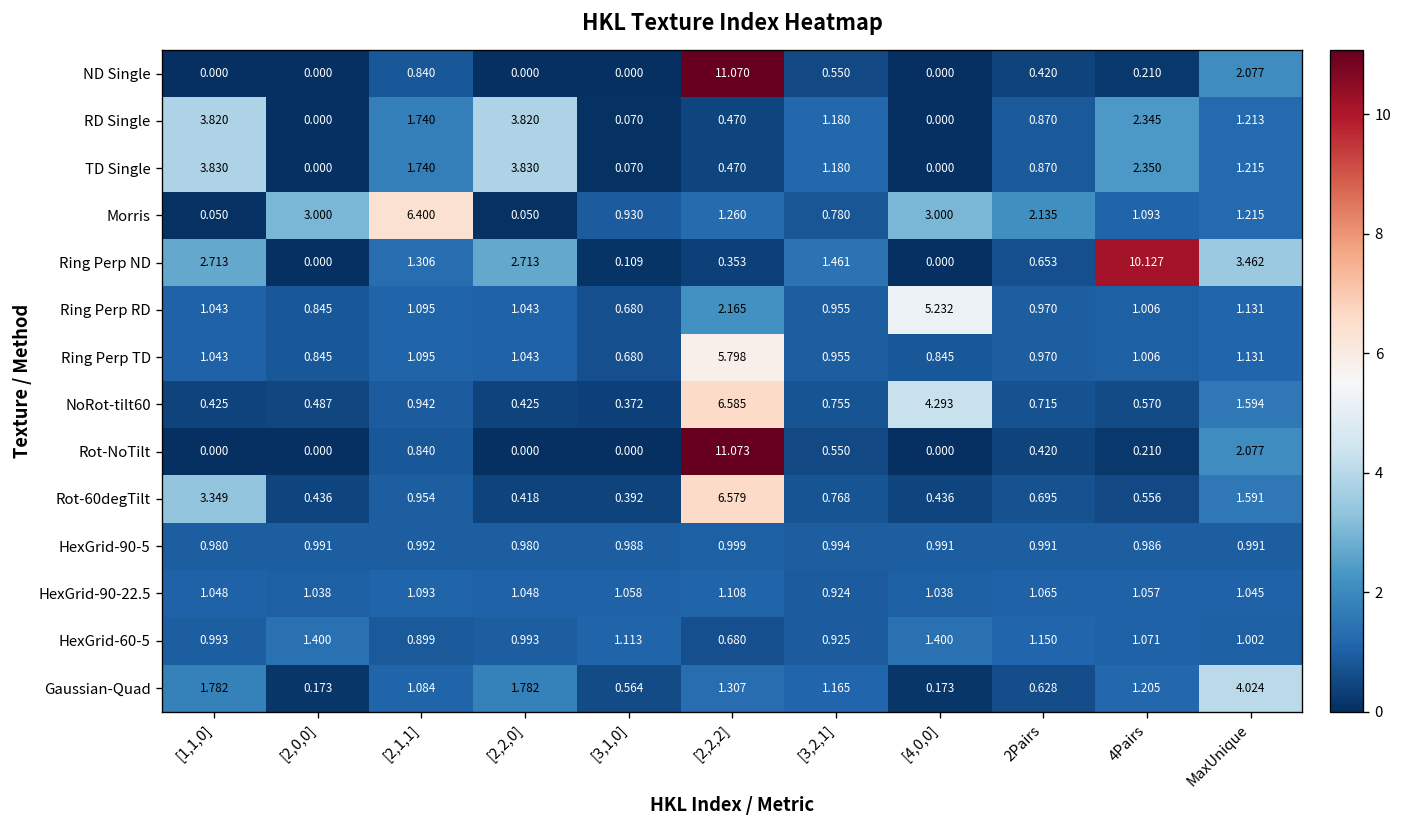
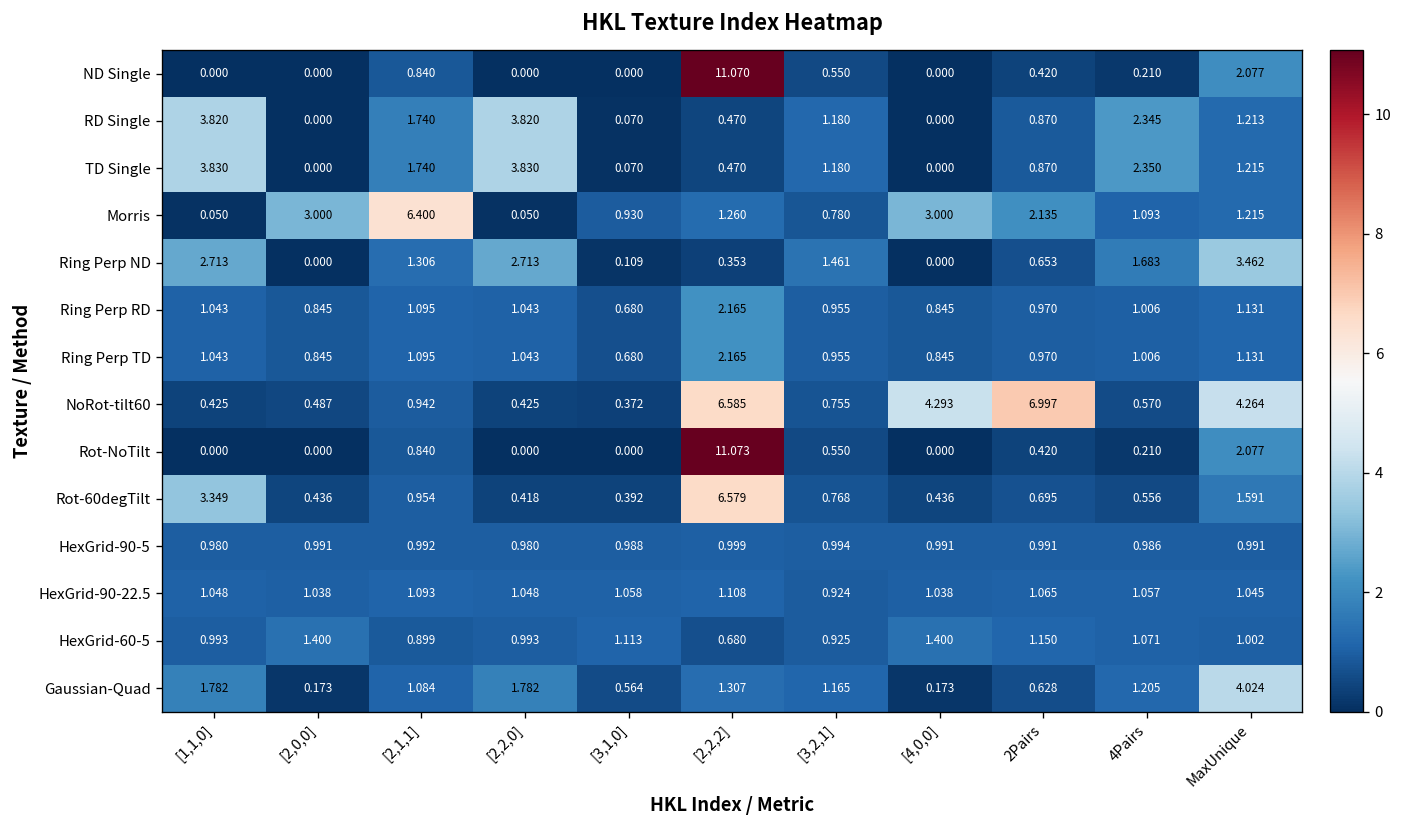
  {
    "ND Single": {
      "[1,1,0]": 0.000,
      "[2,0,0]": 0.000,
      "[2,1,1]": 0.840,
      "[2,2,0]": 0.000,
      "[3,1,0]": 0.000,
      "[2,2,2]": 11.070,
      "[3,2,1]": 0.550,
      "[4,0,0]": 0.000,
      "2Pairs": 0.420,
      "4Pairs": 0.210,
      "MaxUnique": 2.077
    },
    "RD Single": {
      "[1,1,0]": 3.820,
      "[2,0,0]": 0.000,
      "[2,1,1]": 1.740,
      "[2,2,0]": 3.820,
      "[3,1,0]": 0.070,
      "[2,2,2]": 0.470,
      "[3,2,1]": 1.180,
      "[4,0,0]": 0.000,
      "2Pairs": 0.870,
      "4Pairs": 2.345,
      "MaxUnique": 1.213
    },
    "TD Single": {
      "[1,1,0]": 3.830,
      "[2,0,0]": 0.000,
      "[2,1,1]": 1.740,
      "[2,2,0]": 3.830,
      "[3,1,0]": 0.070,
      "[2,2,2]": 0.470,
      "[3,2,1]": 1.180,
      "[4,0,0]": 0.000,
      "2Pairs": 0.870,
      "4Pairs": 2.350,
      "MaxUnique": 1.215
    },
    "Morris": {
      "[1,1,0]": 0.050,
      "[2,0,0]": 3.000,
      "[2,1,1]": 6.400,
      "[2,2,0]": 0.050,
      "[3,1,0]": 0.930,
      "[2,2,2]": 1.260,
      "[3,2,1]": 0.780,
      "[4,0,0]": 3.000,
      "2Pairs": 2.135,
      "4Pairs": 1.093,
      "MaxUnique": 1.215
    },
    "Ring Perp ND": {
      "[1,1,0]": 2.713,
      "[2,0,0]": 0.000,
      "[2,1,1]": 1.306,
      "[2,2,0]": 2.713,
      "[3,1,0]": 0.109,
      "[2,2,2]": 0.353,
      "[3,2,1]": 1.461,
      "[4,0,0]": 0.000,
      "2Pairs": 0.653,
-     "4Pairs": 10.127,
+     "4Pairs": 1.683,
      "MaxUnique": 3.462
    },
    "Ring Perp RD": {
      "[1,1,0]": 1.043,
      "[2,0,0]": 0.845,
      "[2,1,1]": 1.095,
      "[2,2,0]": 1.043,
      "[3,1,0]": 0.680,
      "[2,2,2]": 2.165,
      "[3,2,1]": 0.955,
-     "[4,0,0]": 5.232,
+     "[4,0,0]": 0.845,
      "2Pairs": 0.970,
      "4Pairs": 1.006,
      "MaxUnique": 1.131
    },
    "Ring Perp TD": {
      "[1,1,0]": 1.043,
      "[2,0,0]": 0.845,
      "[2,1,1]": 1.095,
      "[2,2,0]": 1.043,
      "[3,1,0]": 0.680,
-     "[2,2,2]": 5.798,
+     "[2,2,2]": 2.165,
      "[3,2,1]": 0.955,
      "[4,0,0]": 0.845,
      "2Pairs": 0.970,
      "4Pairs": 1.006,
      "MaxUnique": 1.131
    },
    "NoRot-tilt60": {
      "[1,1,0]": 0.425,
      "[2,0,0]": 0.487,
      "[2,1,1]": 0.942,
      "[2,2,0]": 0.425,
      "[3,1,0]": 0.372,
      "[2,2,2]": 6.585,
      "[3,2,1]": 0.755,
      "[4,0,0]": 4.293,
-     "2Pairs": 0.715,
+     "2Pairs": 6.997,
      "4Pairs": 0.570,
-     "MaxUnique": 1.594
+     "MaxUnique": 4.264
    },
    "Rot-NoTilt": {
      "[1,1,0]": 0.000,
      "[2,0,0]": 0.000,
      "[2,1,1]": 0.840,
      "[2,2,0]": 0.000,
      "[3,1,0]": 0.000,
      "[2,2,2]": 11.073,
      "[3,2,1]": 0.550,
      "[4,0,0]": 0.000,
      "2Pairs": 0.420,
      "4Pairs": 0.210,
      "MaxUnique": 2.077
    },
    "Rot-60degTilt": {
      "[1,1,0]": 3.349,
      "[2,0,0]": 0.436,
      "[2,1,1]": 0.954,
      "[2,2,0]": 0.418,
      "[3,1,0]": 0.392,
      "[2,2,2]": 6.579,
      "[3,2,1]": 0.768,
      "[4,0,0]": 0.436,
      "2Pairs": 0.695,
      "4Pairs": 0.556,
      "MaxUnique": 1.591
    },
    "HexGrid-90-5": {
      "[1,1,0]": 0.980,
      "[2,0,0]": 0.991,
      "[2,1,1]": 0.992,
      "[2,2,0]": 0.980,
      "[3,1,0]": 0.988,
      "[2,2,2]": 0.999,
      "[3,2,1]": 0.994,
      "[4,0,0]": 0.991,
      "2Pairs": 0.991,
      "4Pairs": 0.986,
      "MaxUnique": 0.991
    },
    "HexGrid-90-22.5": {
      "[1,1,0]": 1.048,
      "[2,0,0]": 1.038,
      "[2,1,1]": 1.093,
      "[2,2,0]": 1.048,
      "[3,1,0]": 1.058,
      "[2,2,2]": 1.108,
      "[3,2,1]": 0.924,
      "[4,0,0]": 1.038,
      "2Pairs": 1.065,
      "4Pairs": 1.057,
      "MaxUnique": 1.045
    },
    "HexGrid-60-5": {
      "[1,1,0]": 0.993,
      "[2,0,0]": 1.400,
      "[2,1,1]": 0.899,
      "[2,2,0]": 0.993,
      "[3,1,0]": 1.113,
      "[2,2,2]": 0.680,
      "[3,2,1]": 0.925,
      "[4,0,0]": 1.400,
      "2Pairs": 1.150,
      "4Pairs": 1.071,
      "MaxUnique": 1.002
    },
    "Gaussian-Quad": {
      "[1,1,0]": 1.782,
      "[2,0,0]": 0.173,
      "[2,1,1]": 1.084,
      "[2,2,0]": 1.782,
      "[3,1,0]": 0.564,
      "[2,2,2]": 1.307,
      "[3,2,1]": 1.165,
      "[4,0,0]": 0.173,
      "2Pairs": 0.628,
      "4Pairs": 1.205,
      "MaxUnique": 4.024
    }
  }
